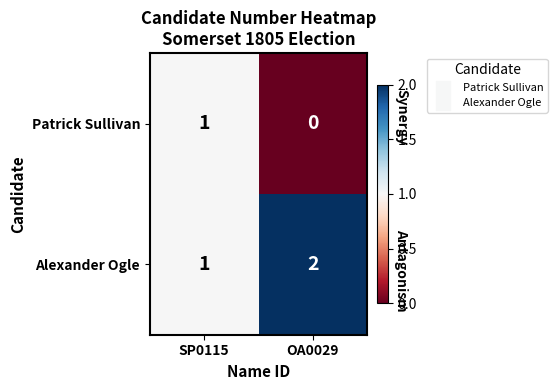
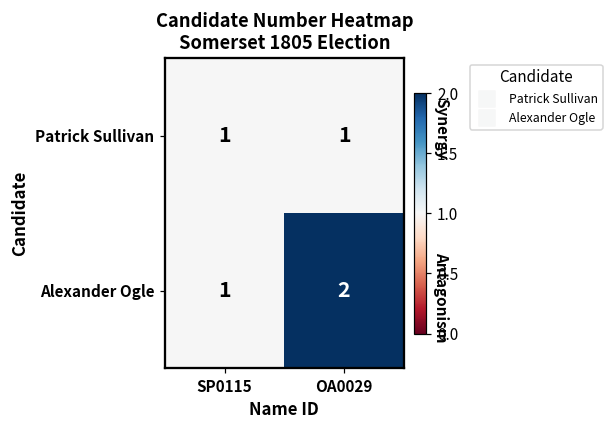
  {
    "Patrick Sullivan": {
      "SP0115": 1,
-     "OA0029": 0
+     "OA0029": 1
    },
    "Alexander Ogle": {
      "SP0115": 1,
      "OA0029": 2
    }
  }
